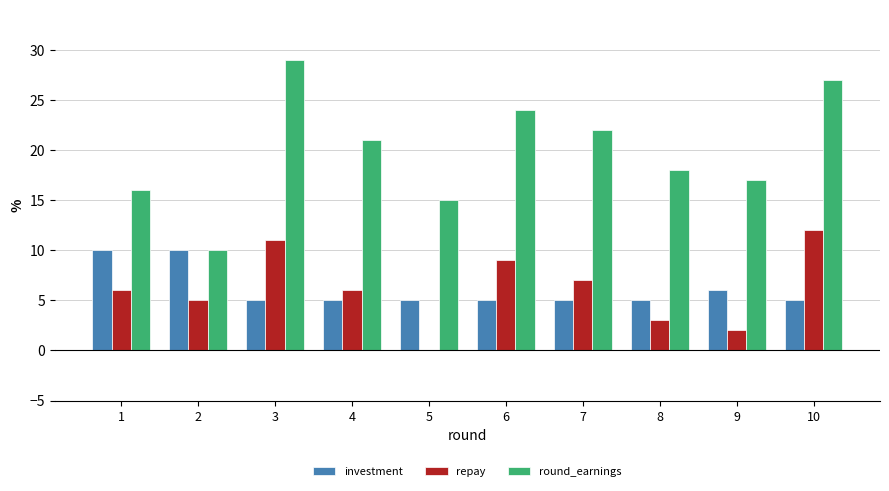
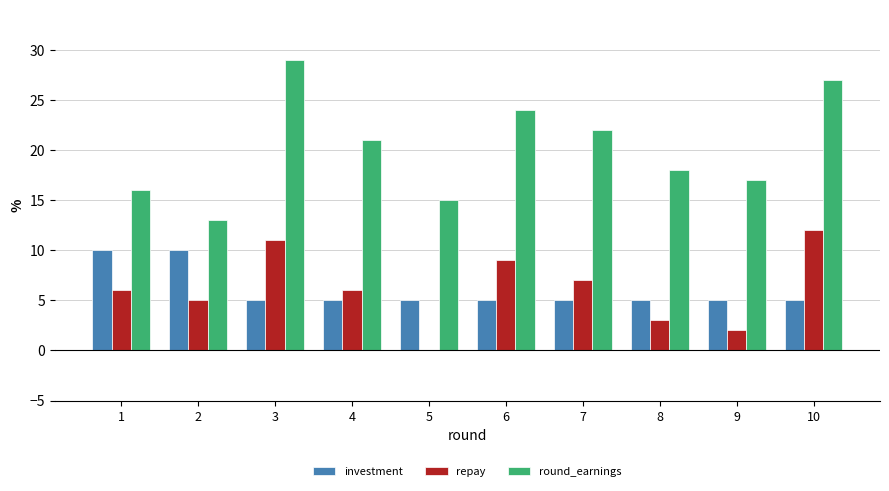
  {
    "investment": {
      "1": 10,
      "2": 10,
      "3": 5,
      "4": 5,
      "5": 5,
      "6": 5,
      "7": 5,
      "8": 5,
-     "9": 6,
+     "9": 5,
      "10": 5
    },
    "repay": {
      "1": 6,
      "2": 5,
      "3": 11,
      "4": 6,
      "5": 0,
      "6": 9,
      "7": 7,
      "8": 3,
      "9": 2,
      "10": 12
    },
    "round_earnings": {
      "1": 16,
-     "2": 10,
+     "2": 13,
      "3": 29,
      "4": 21,
      "5": 15,
      "6": 24,
      "7": 22,
      "8": 18,
      "9": 17,
      "10": 27
    }
  }
